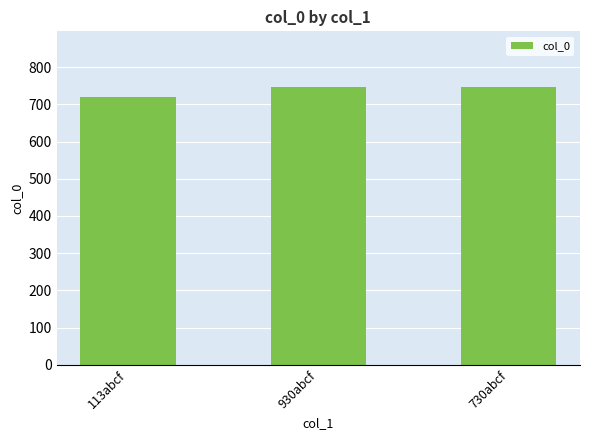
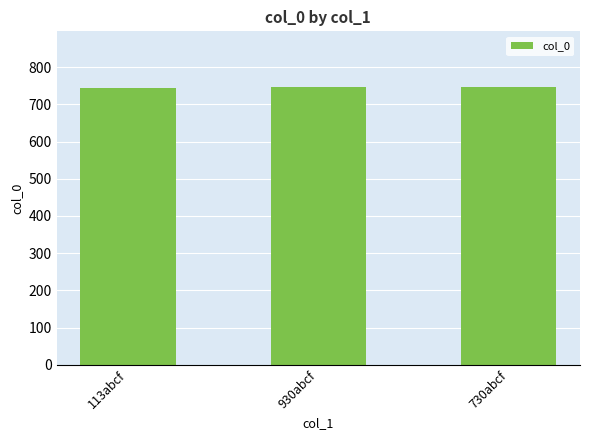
  {
-   "113abcf": 720,
+   "113abcf": 750,
    "930abcf": 750,
    "730abcf": 750
  }
